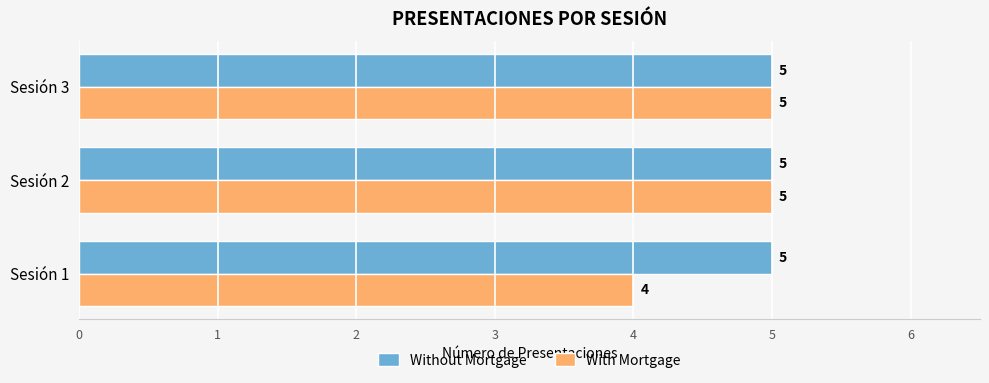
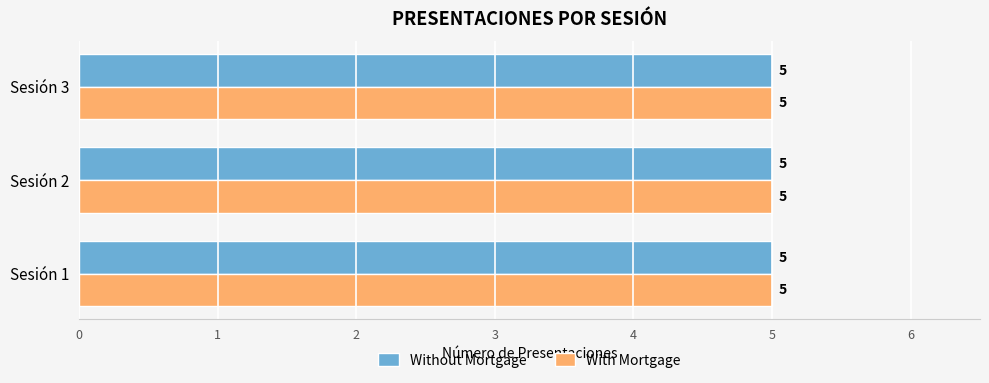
  {
    "Without Mortgage": {
      "Sesión 3": 5,
      "Sesión 2": 5,
      "Sesión 1": 5
    },
    "With Mortgage": {
      "Sesión 3": 5,
      "Sesión 2": 5,
-     "Sesión 1": 4
+     "Sesión 1": 5
    }
  }
